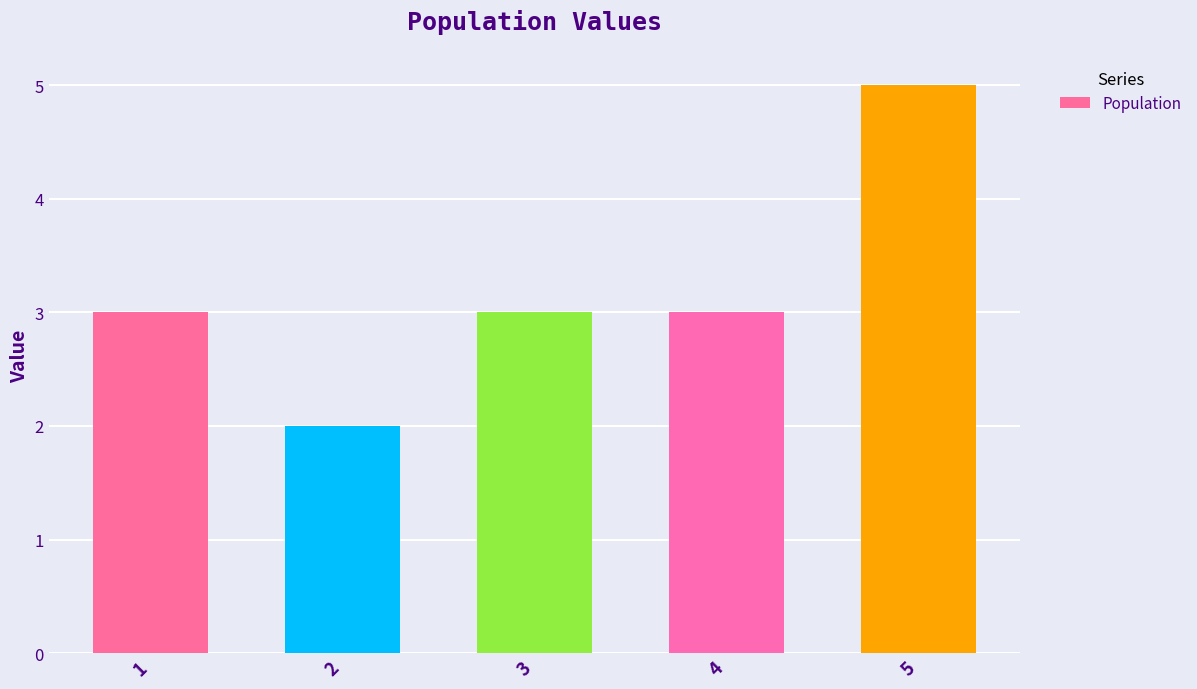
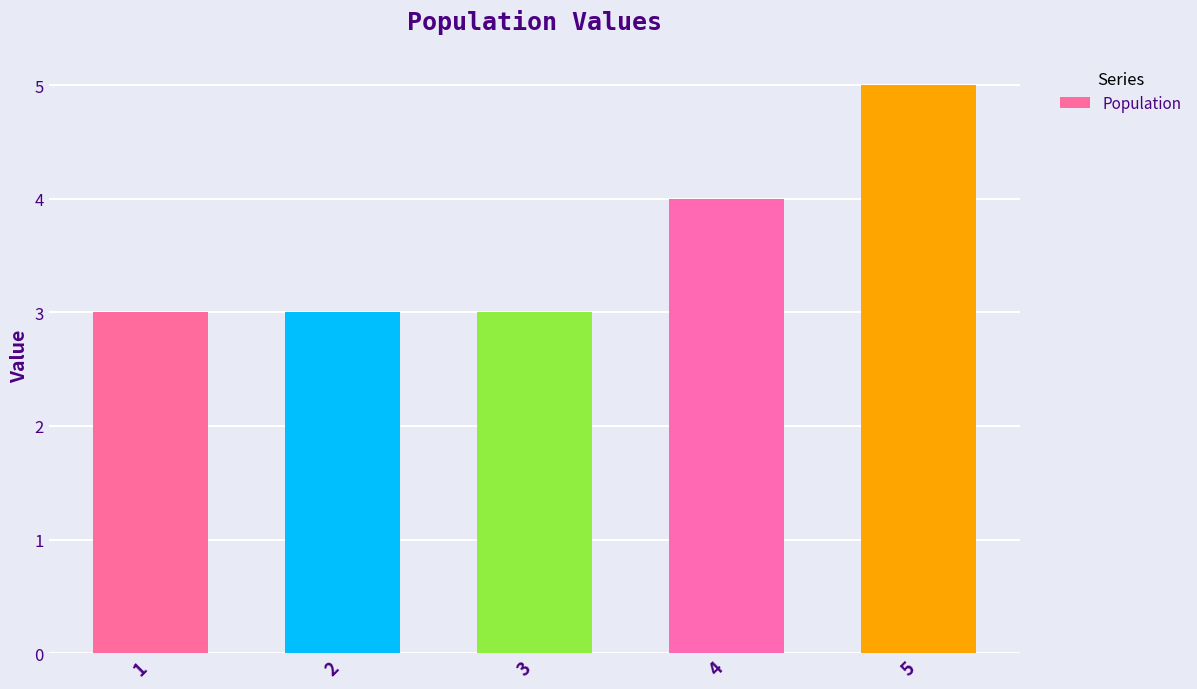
  {
    "1": 3,
-   "2": 2,
+   "2": 3,
    "3": 3,
-   "4": 3,
+   "4": 4,
    "5": 5
  }
